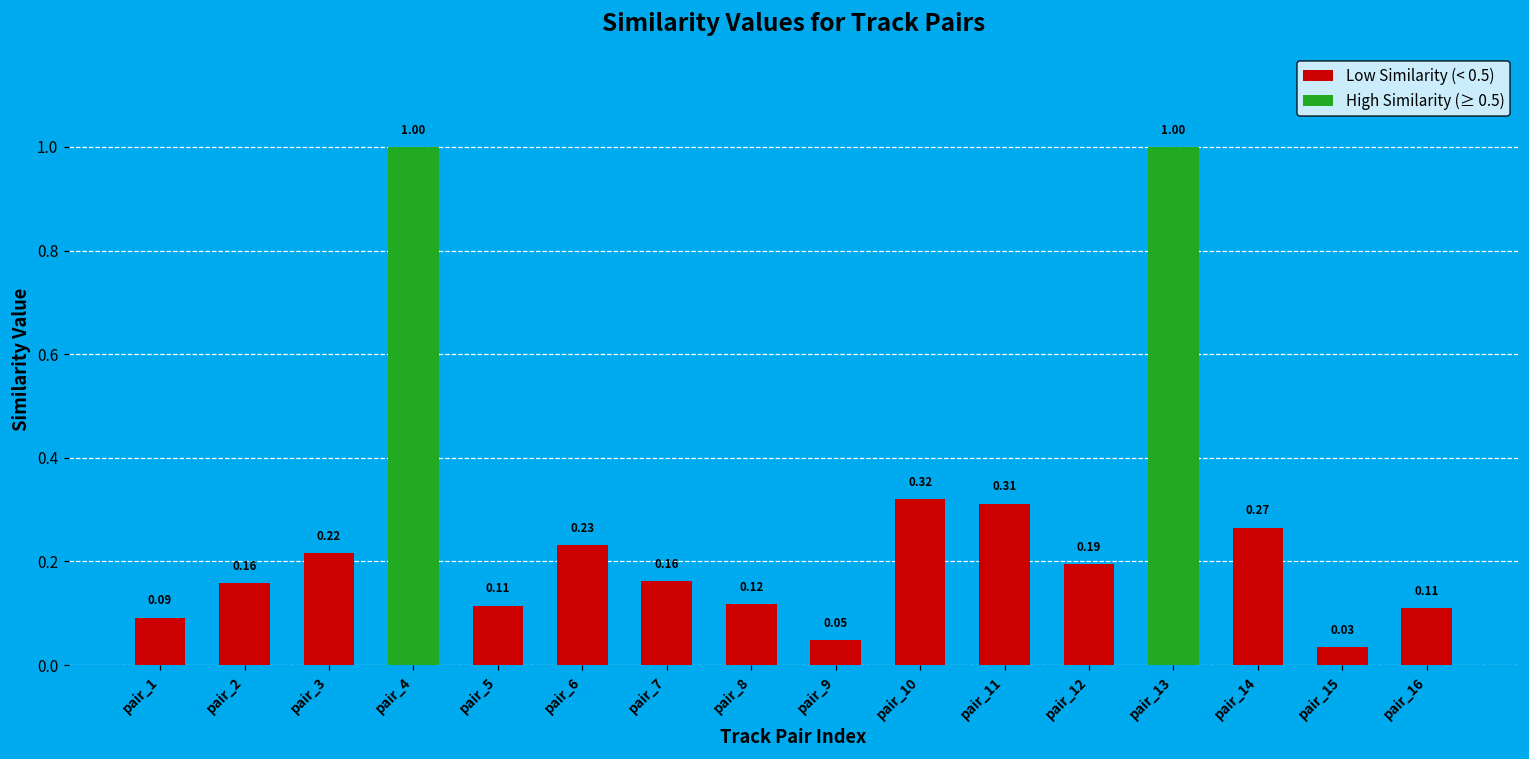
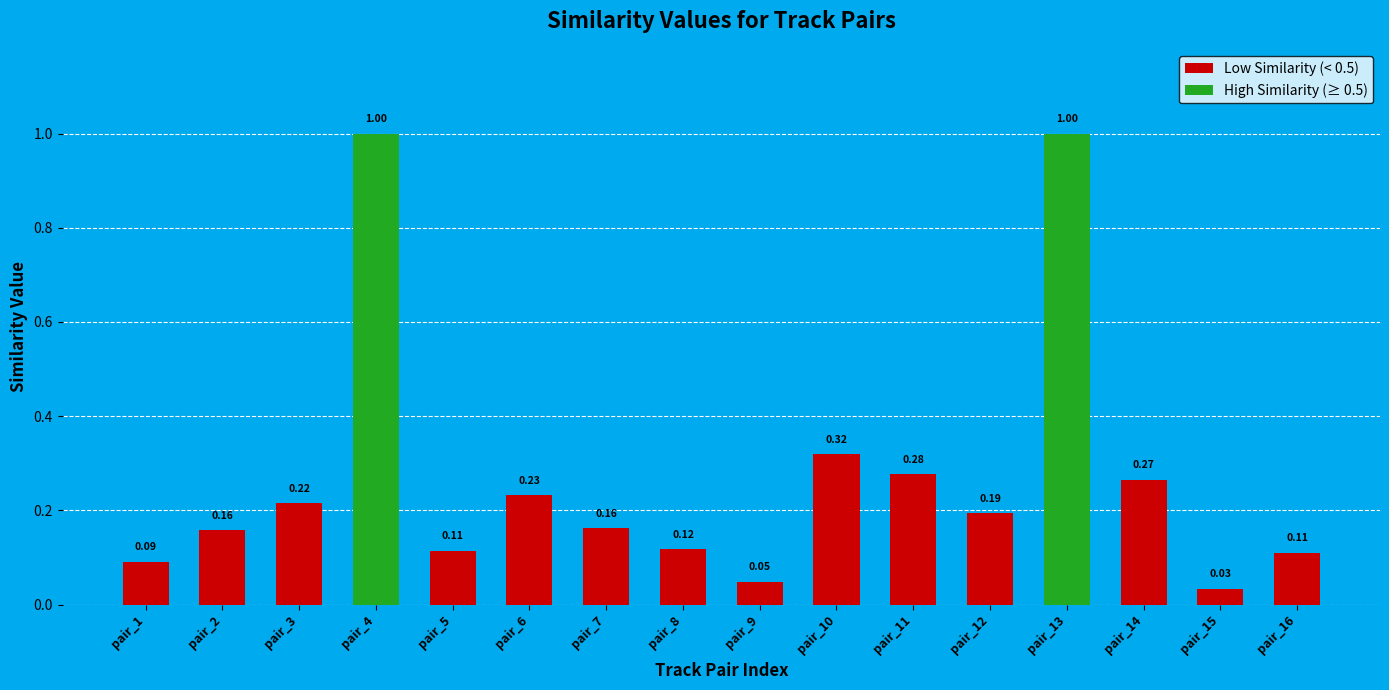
  {
    "Low Similarity (< 0.5)": {
      "pair_1": 0.09,
      "pair_2": 0.16,
      "pair_3": 0.22,
      "pair_5": 0.11,
      "pair_6": 0.23,
      "pair_7": 0.16,
      "pair_8": 0.12,
      "pair_9": 0.05,
      "pair_10": 0.32,
-     "pair_11": 0.31,
+     "pair_11": 0.28,
      "pair_12": 0.19,
      "pair_14": 0.27,
      "pair_15": 0.03,
      "pair_16": 0.11
    },
    "High Similarity (≥ 0.5)": {
      "pair_4": 1.00,
      "pair_13": 1.00
    }
  }
